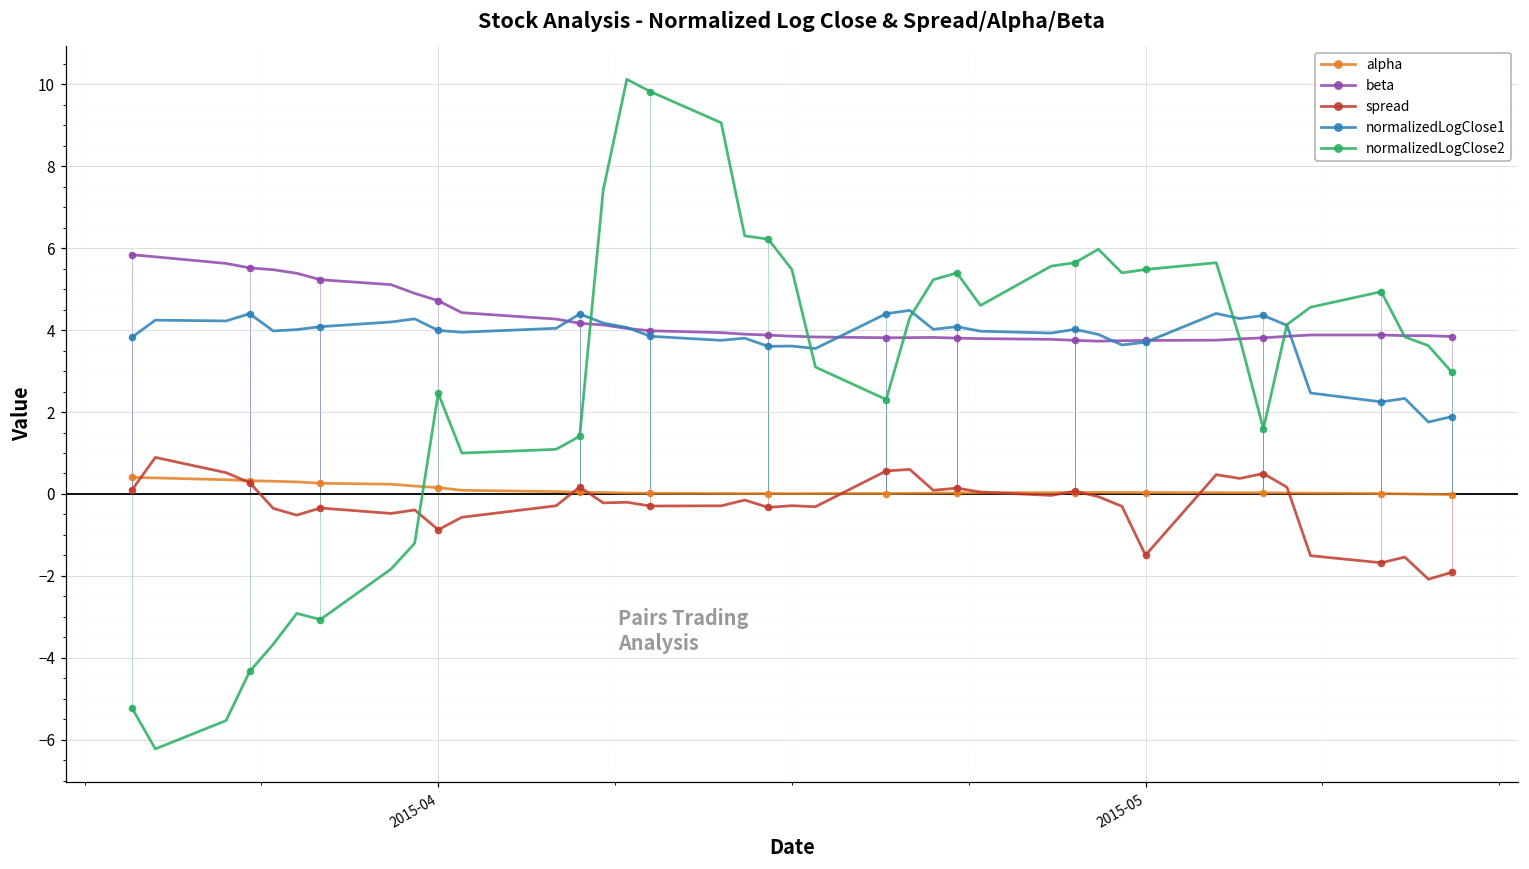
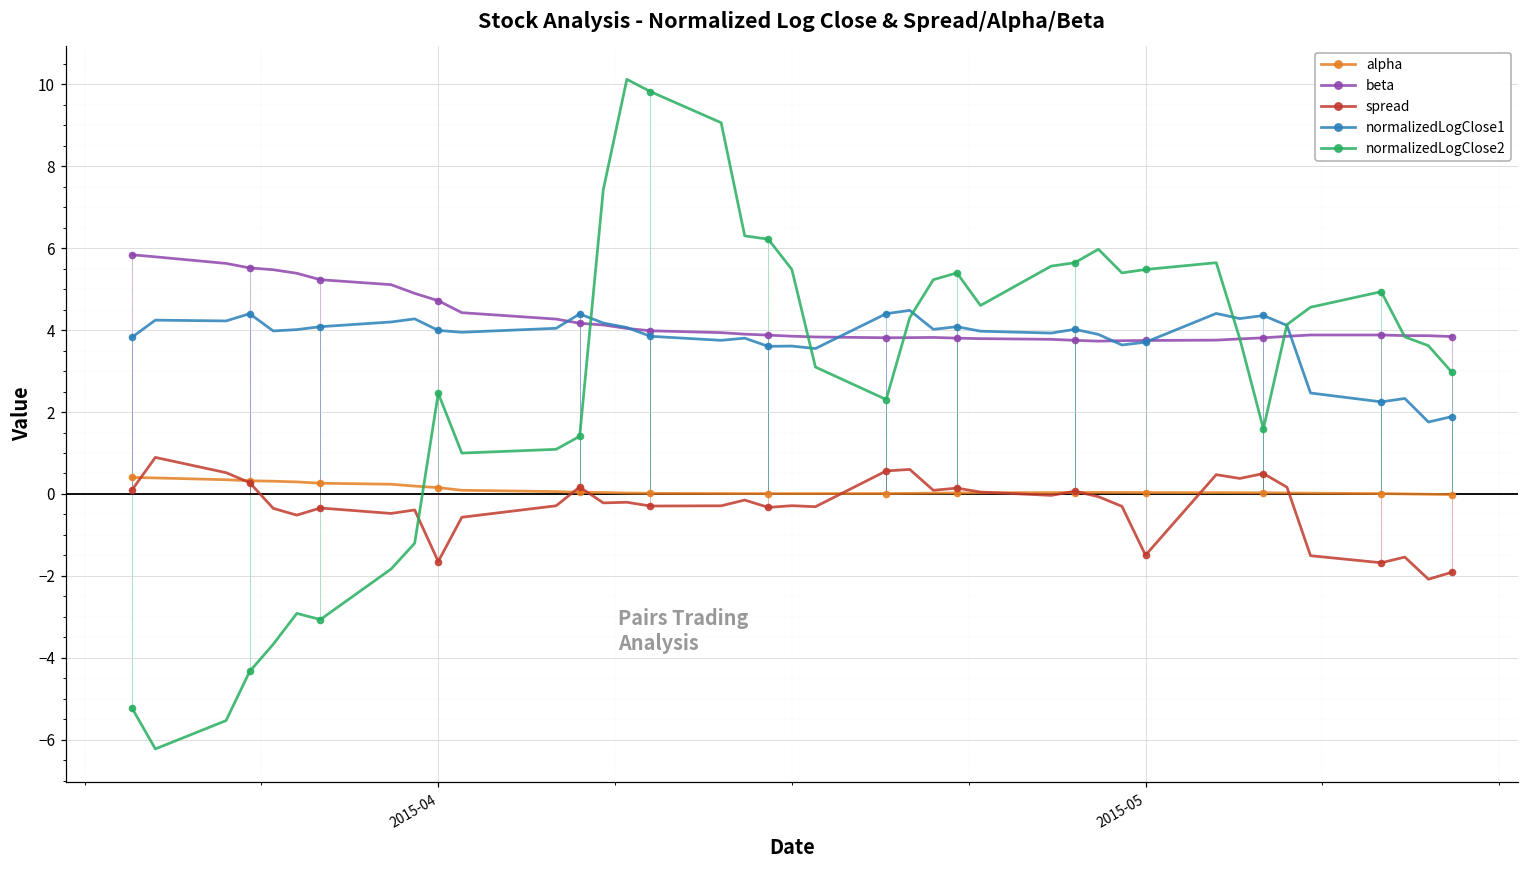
  {
    "alpha": {
      "2015-04": 0.2,
      "2015-05": 0.0
    },
    "beta": {
      "2015-04": 4.7
    },
    "spread": {
-     "2015-04": -0.9,
+     "2015-04": -1.6,
      "2015-05": -1.5
    },
    "normalizedLogClose1": {
      "2015-04": 4.0
    },
    "normalizedLogClose2": {
      "2015-04": 2.5,
      "2015-05": 5.5
    }
  }
